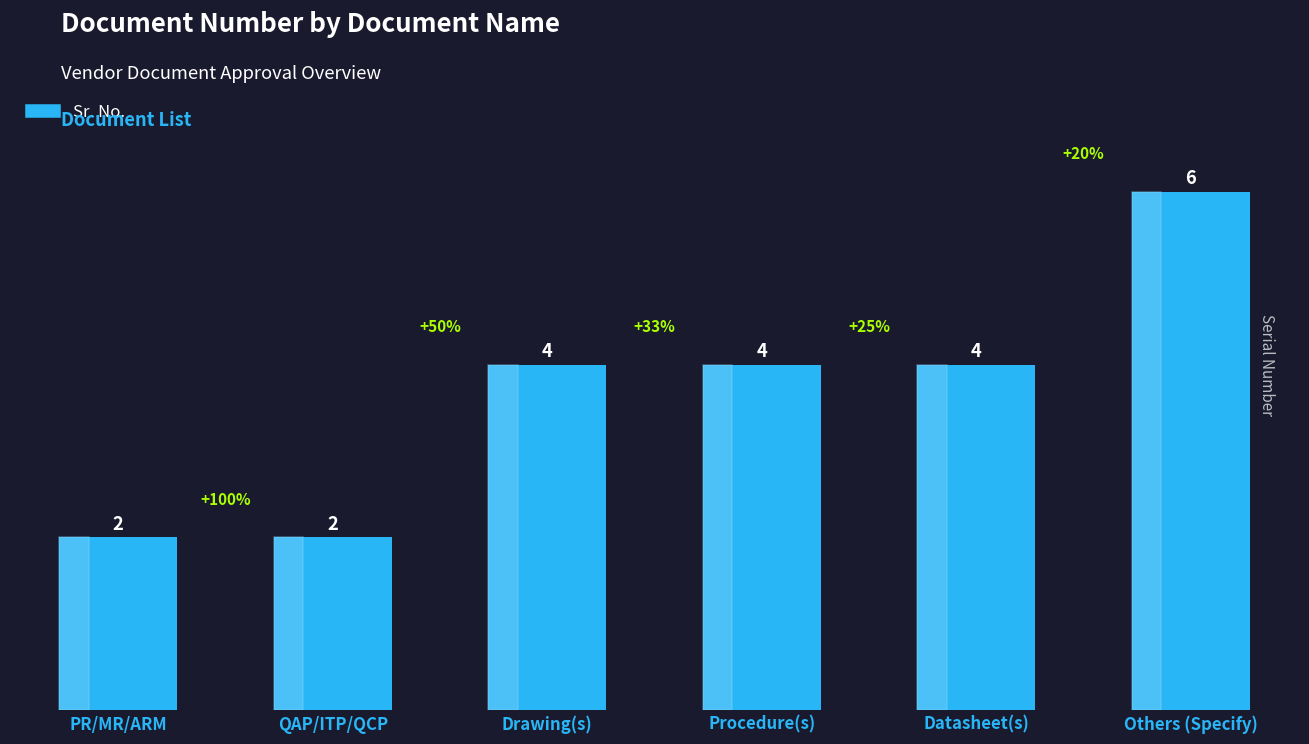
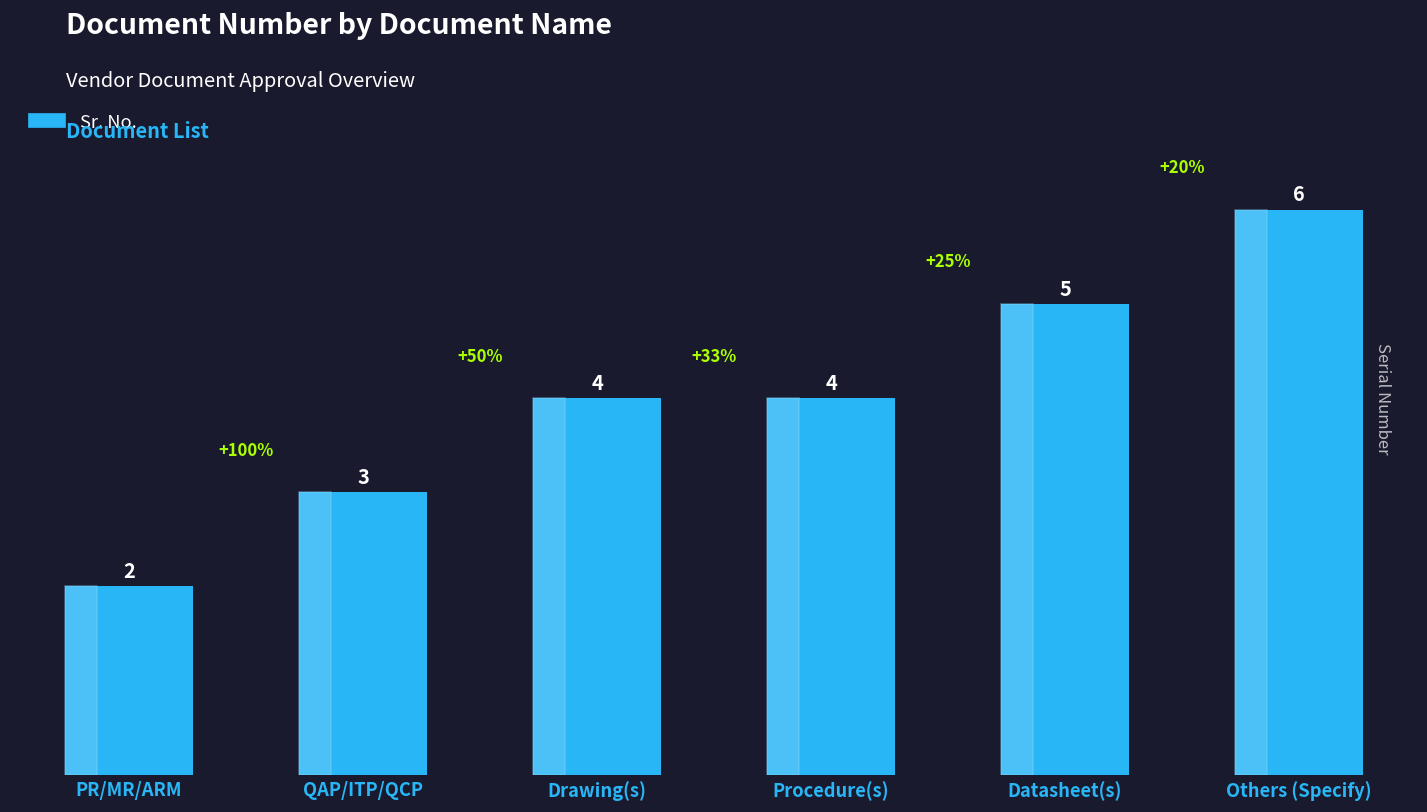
  {
    "PR/MR/ARM": 2,
-   "QAP/ITP/QCP": 2,
+   "QAP/ITP/QCP": 3,
    "Drawing(s)": 4,
    "Procedure(s)": 4,
-   "Datasheet(s)": 4,
+   "Datasheet(s)": 5,
    "Others (Specify)": 6
  }
